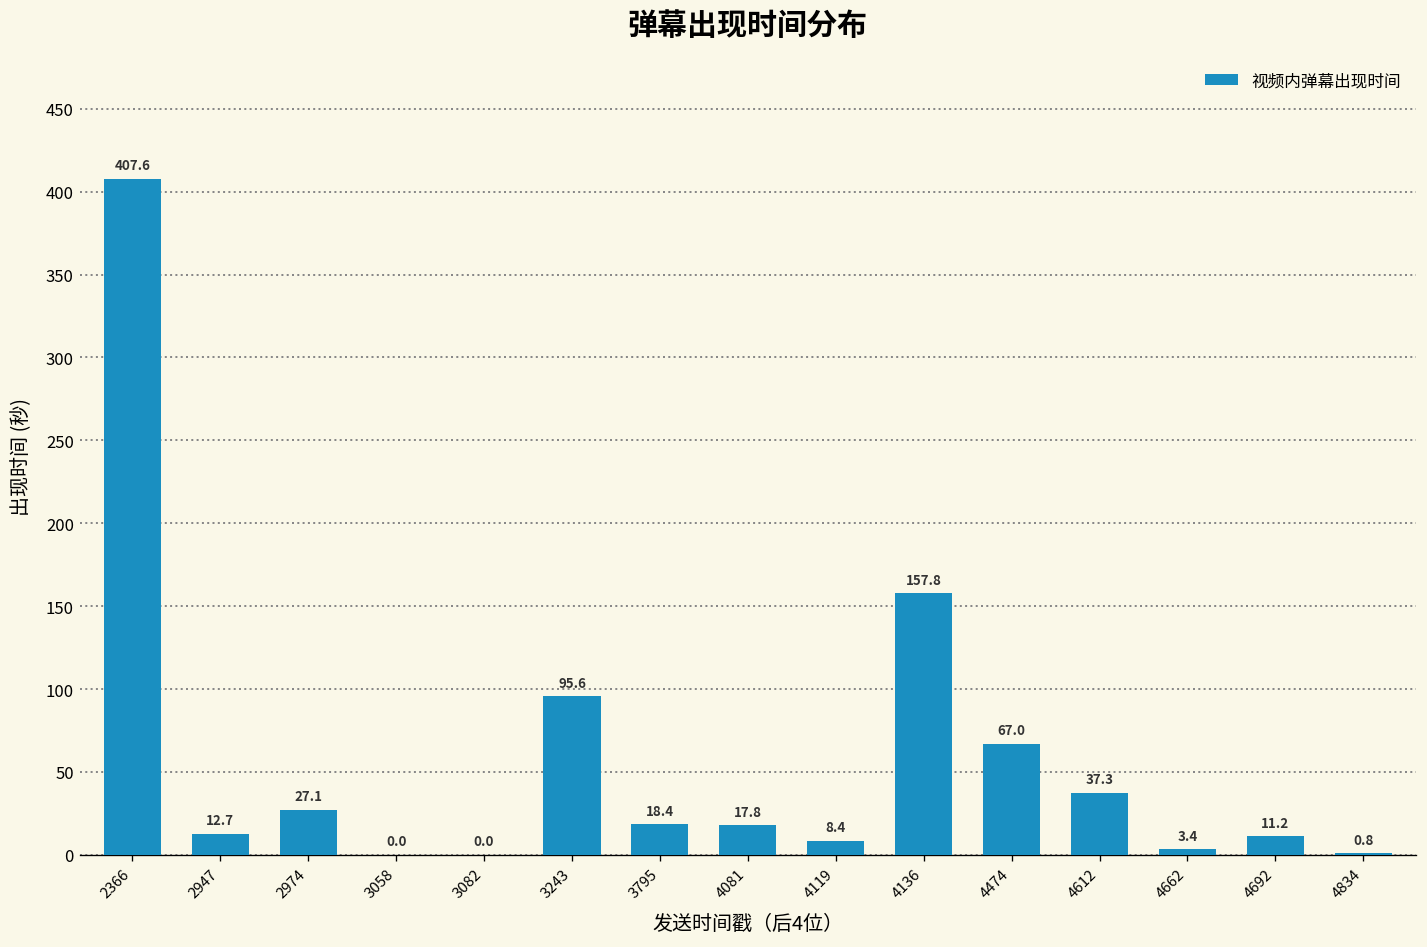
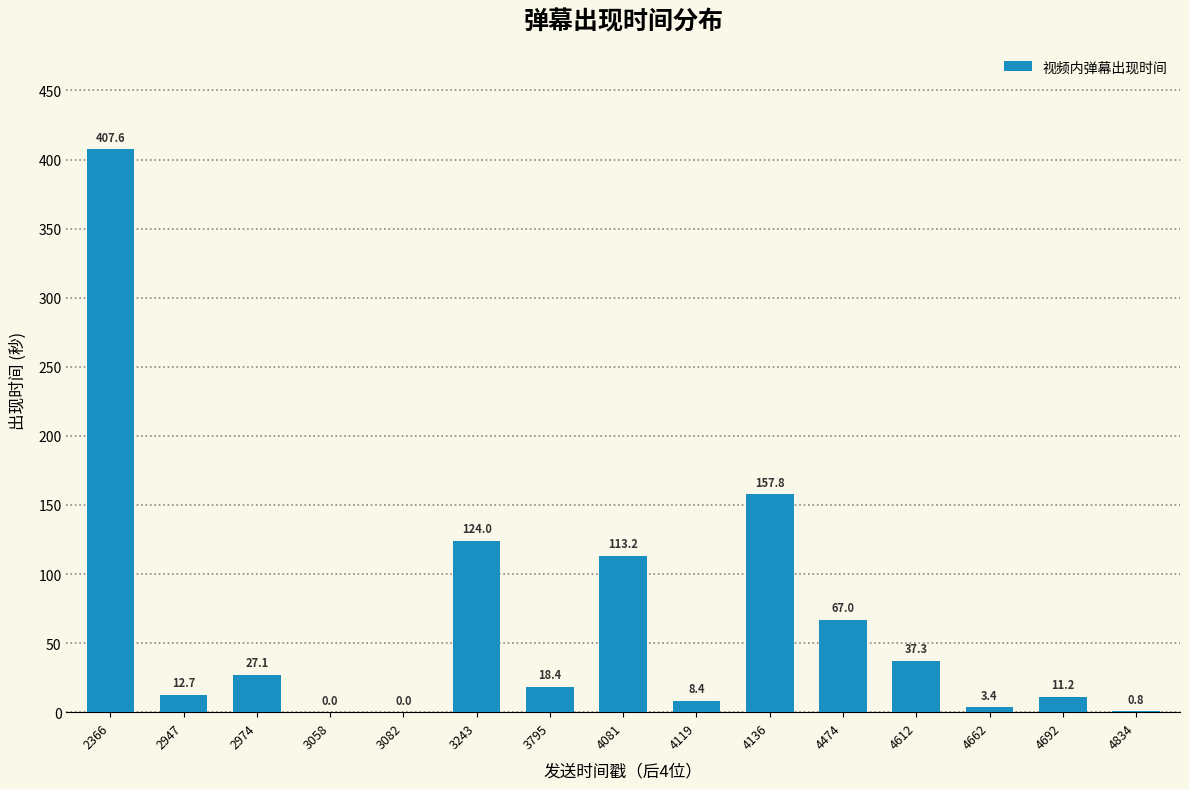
  {
    "2366": 407.6,
    "2947": 12.7,
    "2974": 27.1,
    "3058": 0.0,
    "3082": 0.0,
-   "3243": 95.6,
+   "3243": 124.0,
    "3795": 18.4,
-   "4081": 17.8,
+   "4081": 113.2,
    "4119": 8.4,
    "4136": 157.8,
    "4474": 67.0,
    "4612": 37.3,
    "4662": 3.4,
    "4692": 11.2,
    "4834": 0.8
  }
